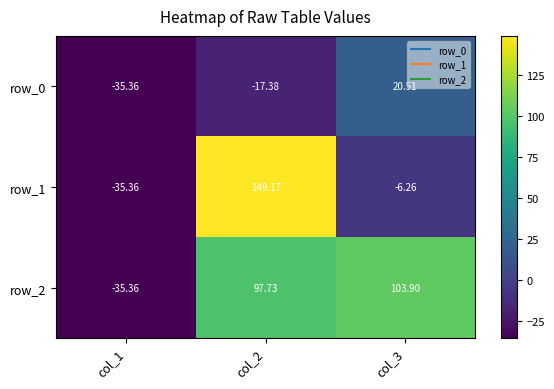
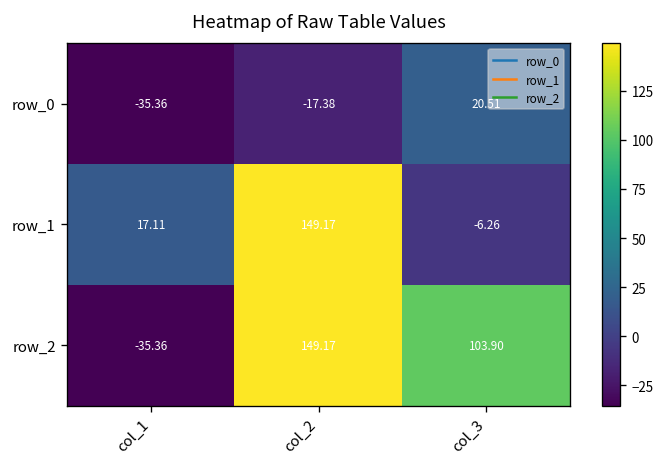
  {
    "row_0": {
      "col_1": -35.36,
      "col_2": -17.38
    },
    "row_1": {
-     "col_1": -35.36,
+     "col_1": 17.11,
      "col_2": 149.17,
      "col_3": -6.26
    },
    "row_2": {
      "col_1": -35.36,
-     "col_2": 97.73,
+     "col_2": 149.17,
      "col_3": 103.90
    }
  }
